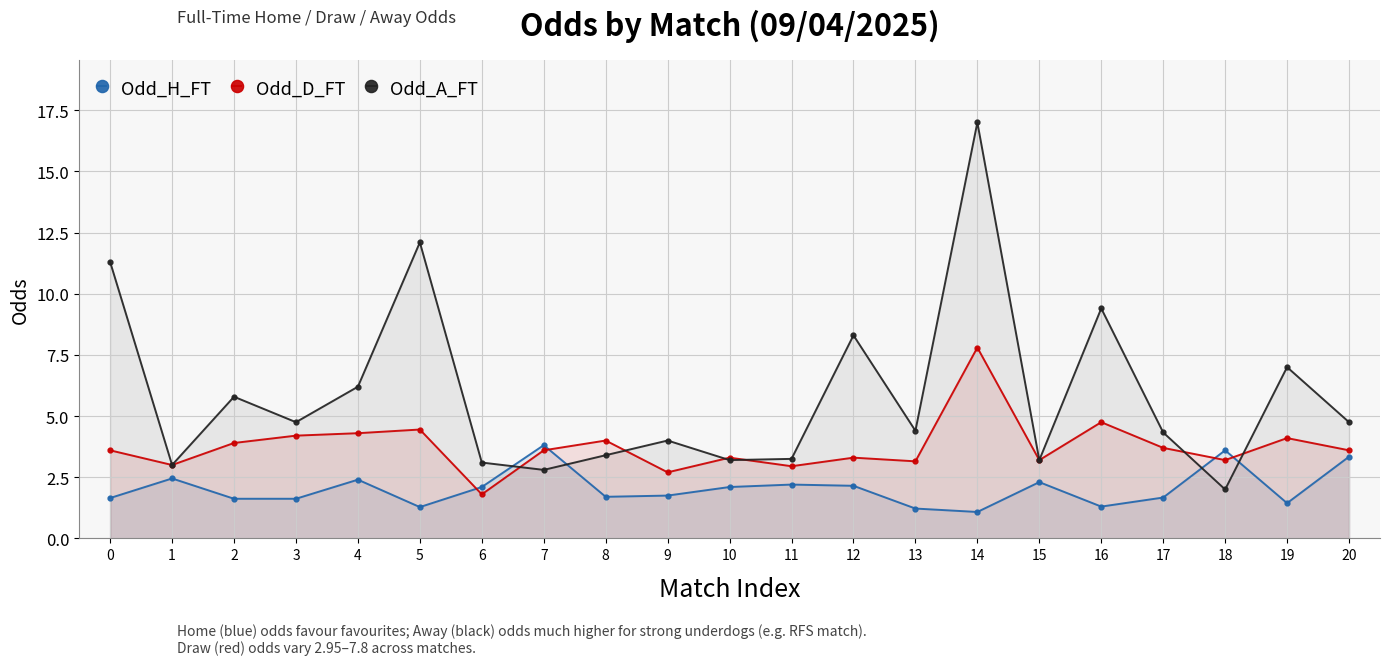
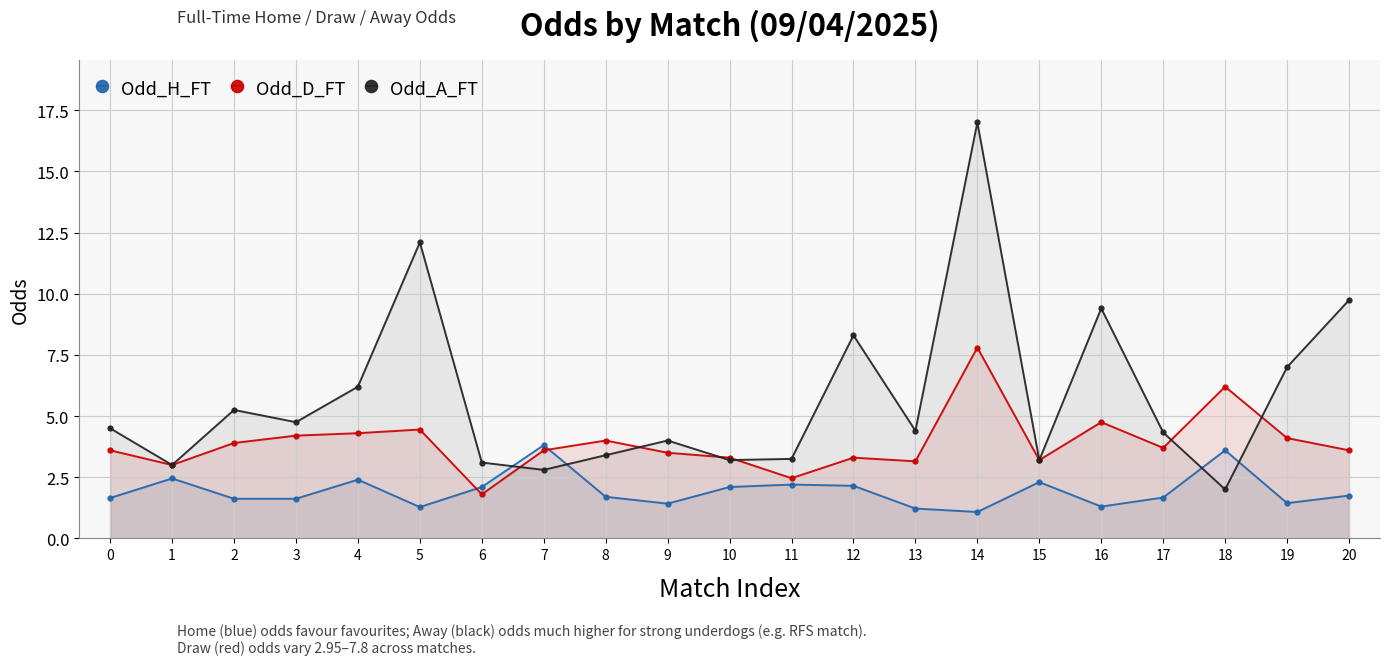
  {
    "Odd_H_FT": {
      "0": 1.7,
      "1": 2.5,
      "2": 1.6,
      "3": 1.6,
      "4": 2.4,
      "5": 1.3,
      "6": 2.1,
      "7": 3.8,
      "8": 1.7,
-     "9": 1.8,
+     "9": 1.4,
      "10": 2.1,
      "11": 2.2,
      "12": 2.2,
      "13": 1.2,
      "14": 1.1,
      "15": 2.3,
      "16": 1.3,
      "17": 1.7,
      "18": 3.6,
      "19": 1.4,
-     "20": 3.3
+     "20": 1.8
    },
    "Odd_D_FT": {
      "0": 3.6,
      "2": 3.9,
      "3": 4.2,
      "4": 4.3,
      "5": 4.5,
      "6": 1.8,
      "7": 3.6,
      "8": 4.0,
-     "9": 2.7,
-     "11": 3.0,
+     "9": 3.5,
+     "11": 2.5,
      "12": 3.3,
      "13": 3.2,
      "14": 7.8,
      "16": 4.8,
      "17": 3.7,
-     "18": 3.2,
+     "18": 6.2,
      "19": 4.1,
      "20": 3.6
    },
    "Odd_A_FT": {
-     "0": 11.3,
-     "2": 5.8,
+     "0": 4.5,
+     "2": 5.3,
      "3": 4.8,
      "4": 6.2,
      "5": 12.1,
      "6": 3.1,
      "7": 2.8,
      "8": 3.4,
      "9": 4.0,
      "11": 3.3,
      "12": 8.3,
      "13": 4.4,
      "14": 17.0,
      "16": 9.4,
      "17": 4.3,
      "18": 2.0,
      "19": 7.0,
-     "20": 4.8
+     "20": 9.7
    }
  }
